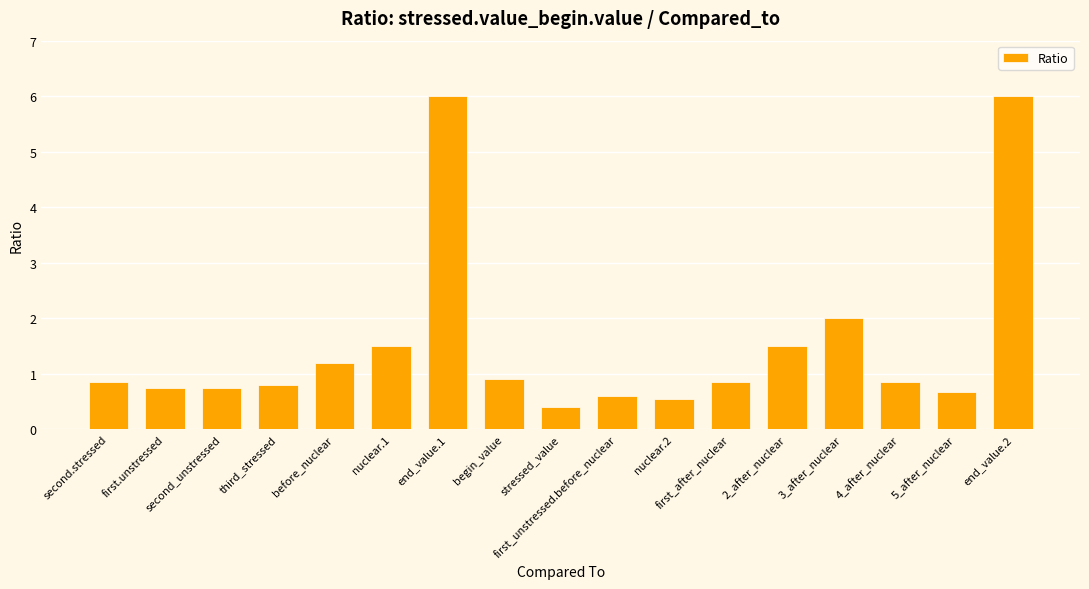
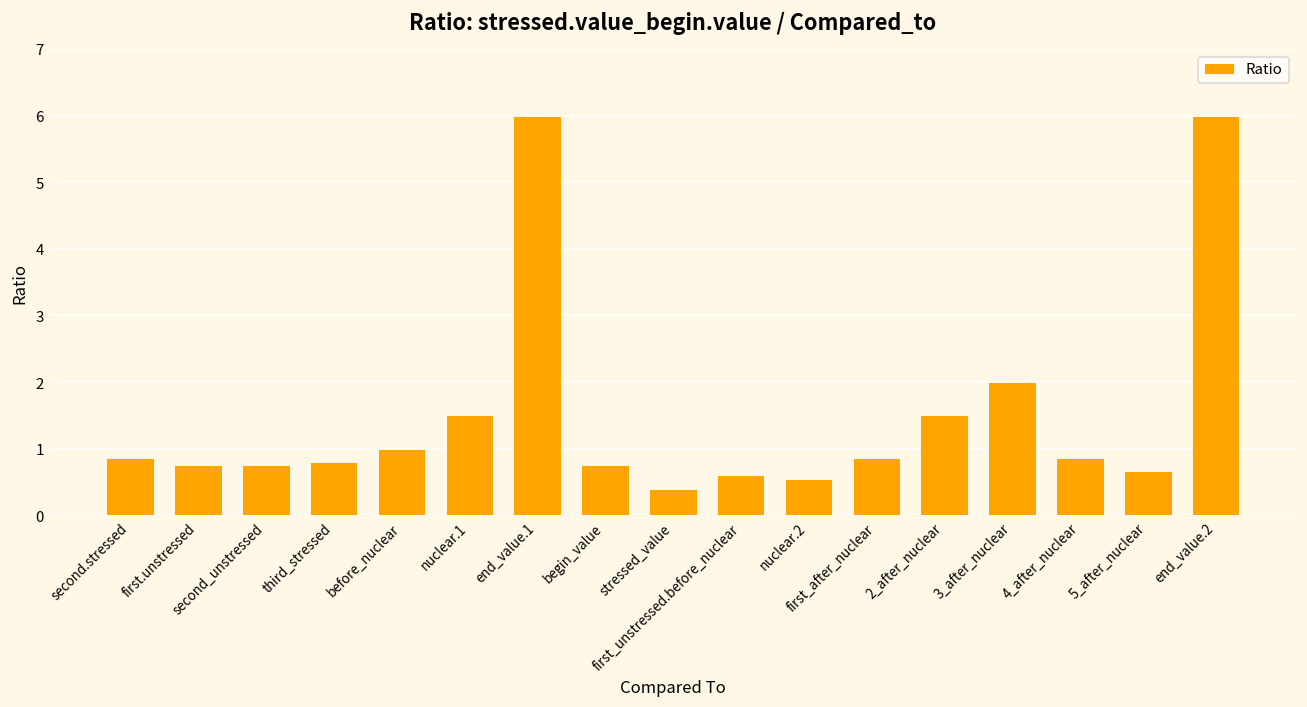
  {
    "second.stressed": 0.9,
    "first.unstressed": 0.8,
    "second_unstressed": 0.8,
    "third_stressed": 0.8,
-   "before_nuclear": 1.2,
+   "before_nuclear": 1.0,
    "nuclear.1": 1.5,
    "end_value.1": 6.0,
-   "begin_value": 0.9,
+   "begin_value": 0.8,
    "stressed_value": 0.4,
    "first_unstressed.before_nuclear": 0.6,
    "nuclear.2": 0.6,
    "first_after_nuclear": 0.9,
    "2_after_nuclear": 1.5,
    "3_after_nuclear": 2.0,
    "4_after_nuclear": 0.9,
    "5_after_nuclear": 0.7,
    "end_value.2": 6.0
  }
